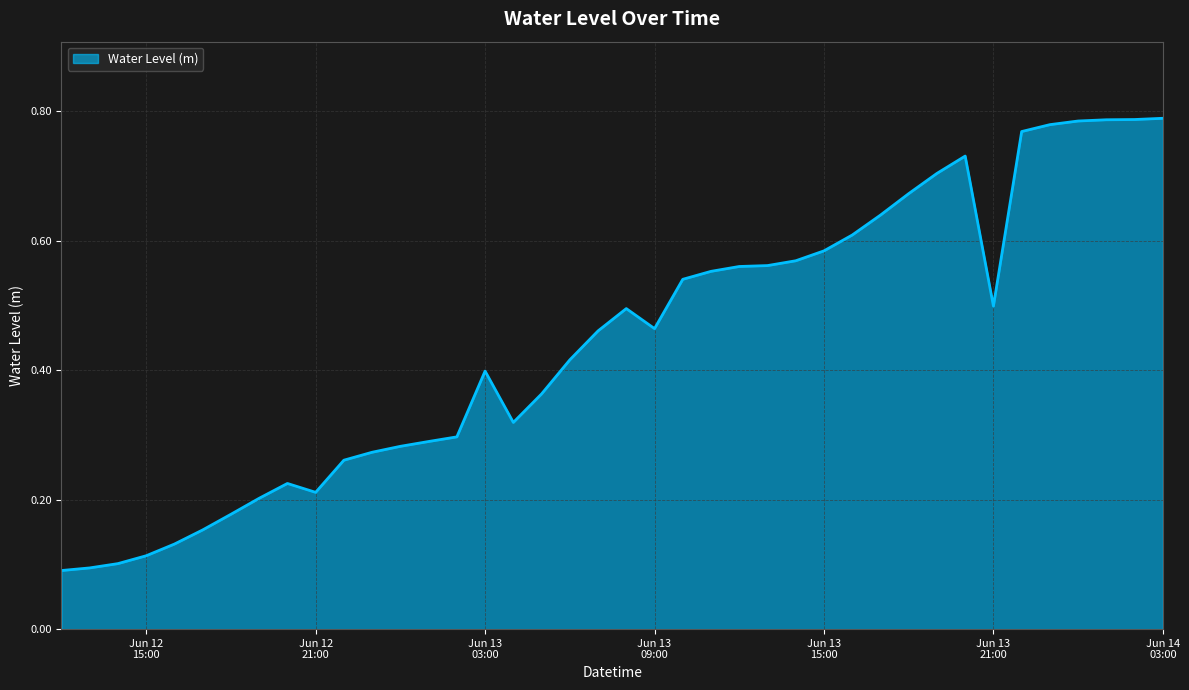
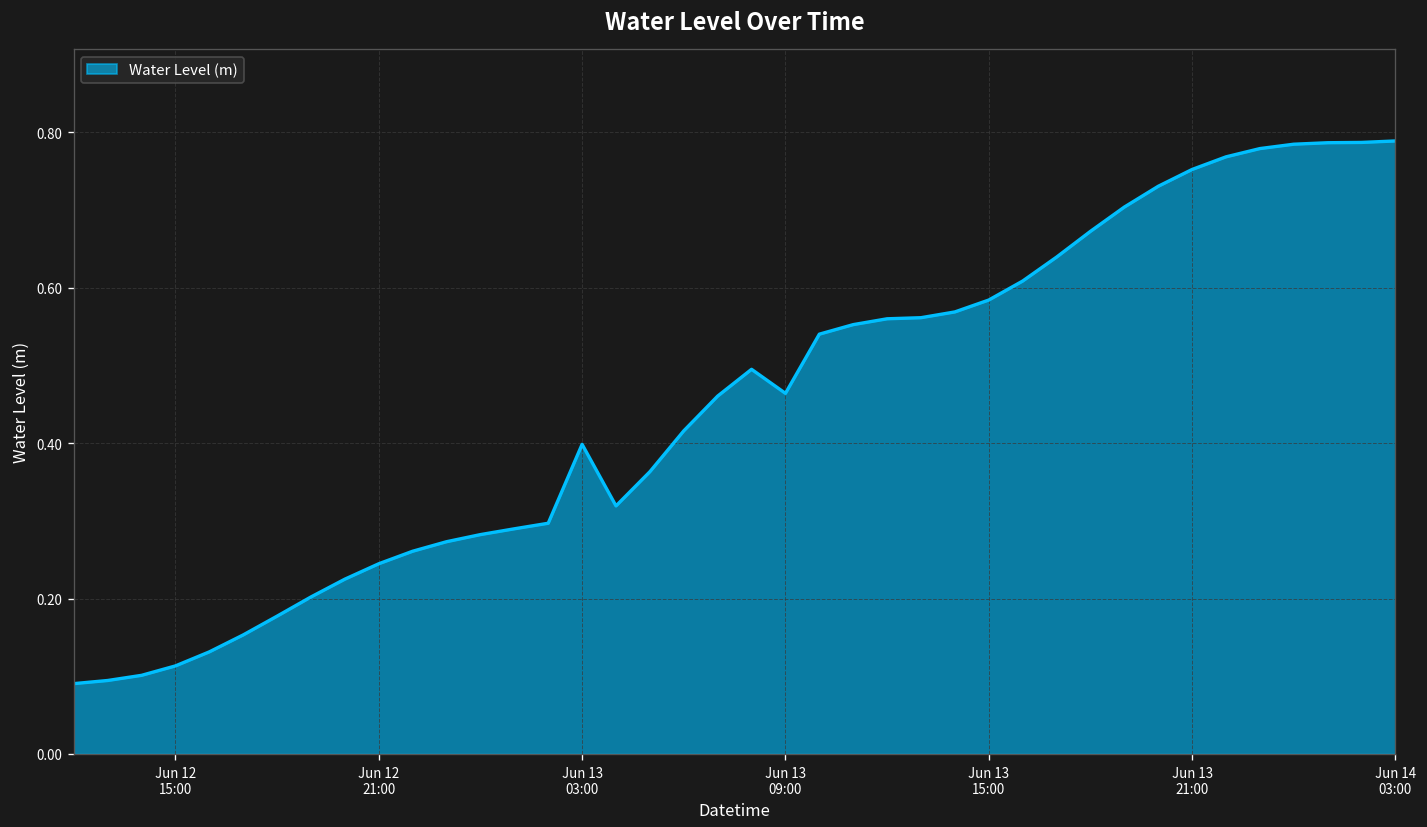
  {
    "Jun 12 15:00": 0.11,
-   "Jun 12 21:00": 0.21,
+   "Jun 12 21:00": 0.24,
    "Jun 13 03:00": 0.40,
    "Jun 13 09:00": 0.46,
    "Jun 13 15:00": 0.58,
-   "Jun 13 21:00": 0.50,
+   "Jun 13 21:00": 0.75,
    "Jun 14 03:00": 0.79
  }
